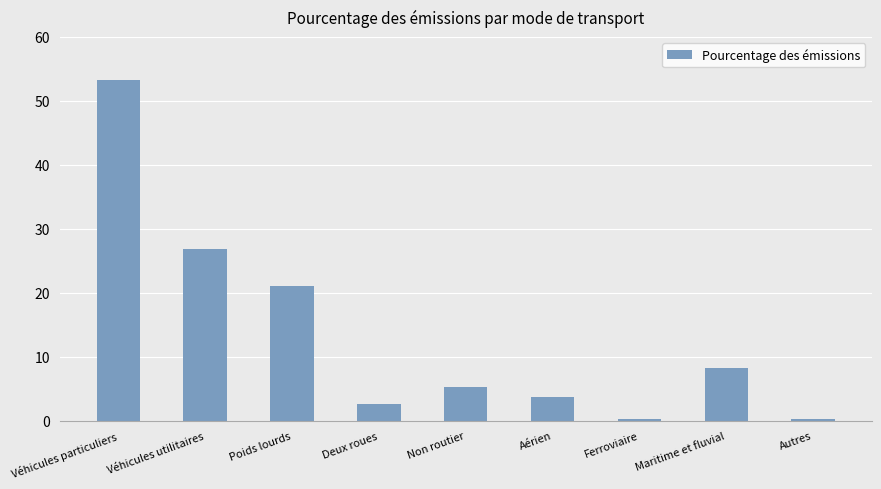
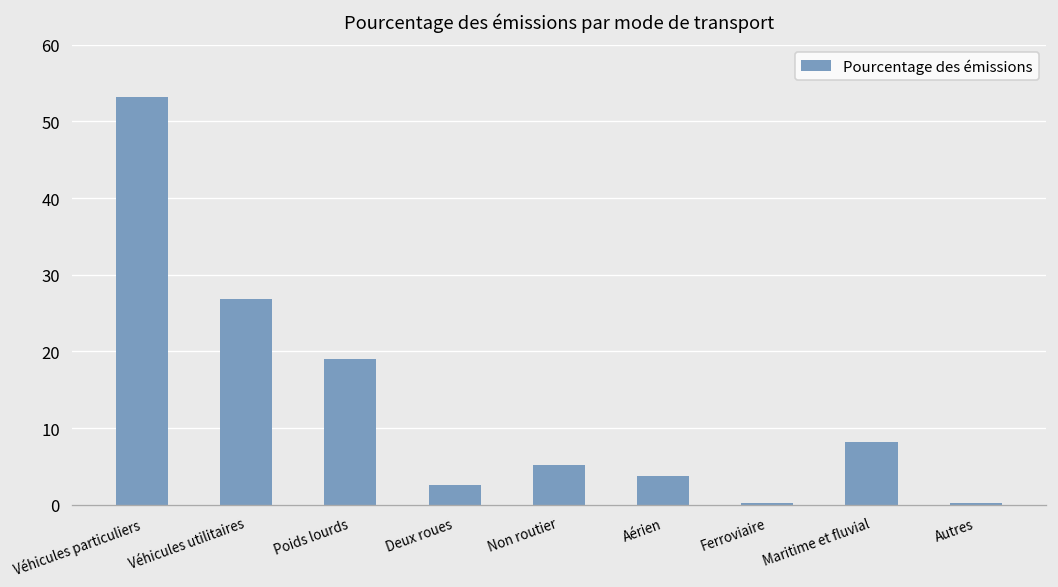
  {
    "Véhicules particuliers": 53,
    "Véhicules utilitaires": 27,
-   "Poids lourds": 21,
+   "Poids lourds": 19,
    "Deux roues": 3,
    "Non routier": 5,
    "Aérien": 4,
    "Maritime et fluvial": 8
  }
